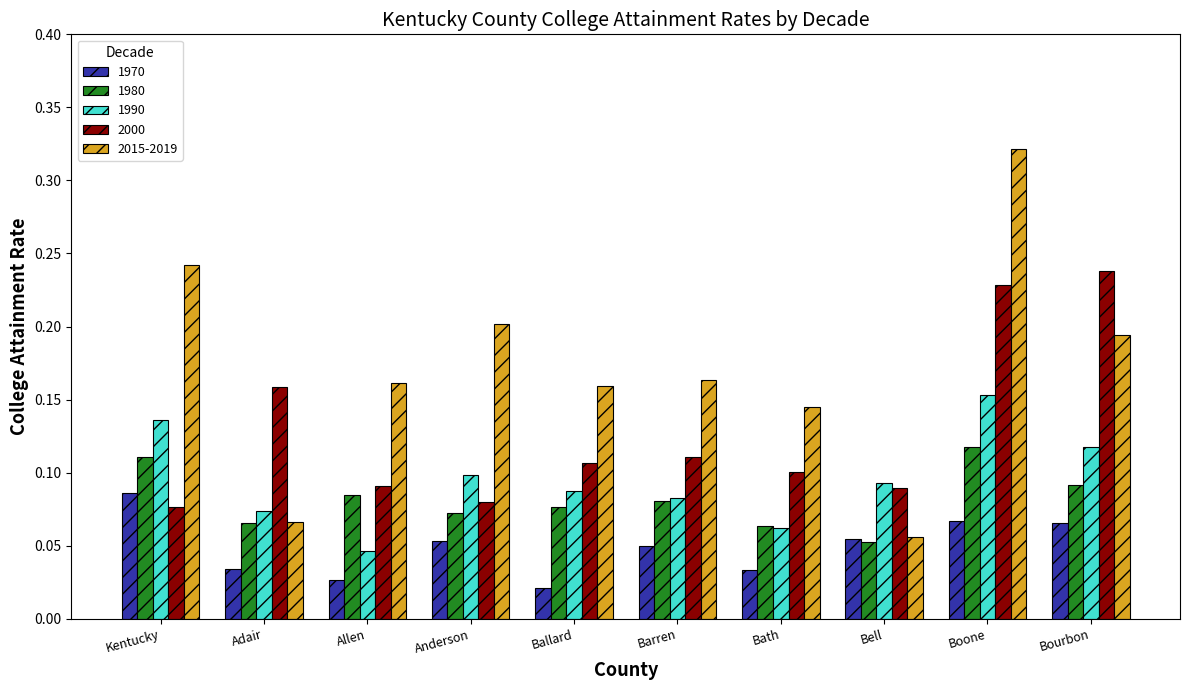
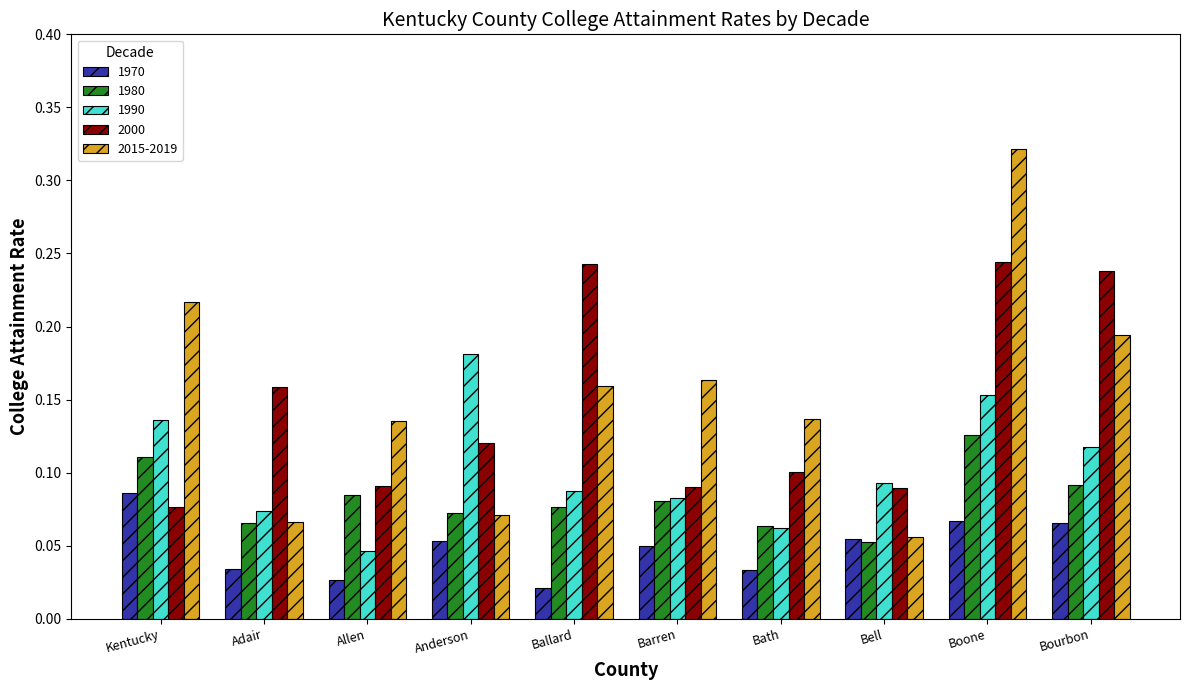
  {
    "1970": {
      "Kentucky": 0.086,
      "Adair": 0.034,
      "Allen": 0.026,
      "Anderson": 0.053,
      "Ballard": 0.021,
      "Barren": 0.049,
      "Bath": 0.033,
      "Bell": 0.055,
      "Boone": 0.067,
      "Bourbon": 0.066
    },
    "1980": {
      "Kentucky": 0.111,
      "Adair": 0.065,
      "Allen": 0.085,
      "Anderson": 0.073,
      "Ballard": 0.077,
      "Barren": 0.080,
      "Bath": 0.064,
      "Bell": 0.053,
-     "Boone": 0.118,
+     "Boone": 0.126,
      "Bourbon": 0.092
    },
    "1990": {
      "Kentucky": 0.136,
      "Adair": 0.074,
      "Allen": 0.046,
-     "Anderson": 0.099,
+     "Anderson": 0.181,
      "Ballard": 0.087,
      "Barren": 0.083,
      "Bath": 0.062,
      "Bell": 0.093,
      "Boone": 0.153,
      "Bourbon": 0.118
    },
    "2000": {
      "Kentucky": 0.076,
      "Adair": 0.159,
      "Allen": 0.091,
-     "Anderson": 0.08,
-     "Ballard": 0.106,
-     "Barren": 0.111,
+     "Anderson": 0.12,
+     "Ballard": 0.243,
+     "Barren": 0.090,
      "Bath": 0.101,
      "Bell": 0.090,
-     "Boone": 0.228,
+     "Boone": 0.244,
      "Bourbon": 0.238
    },
    "2015-2019": {
-     "Kentucky": 0.242,
+     "Kentucky": 0.217,
      "Adair": 0.066,
-     "Allen": 0.161,
-     "Anderson": 0.202,
+     "Allen": 0.136,
+     "Anderson": 0.071,
      "Ballard": 0.159,
      "Barren": 0.163,
-     "Bath": 0.145,
+     "Bath": 0.137,
      "Bell": 0.056,
      "Boone": 0.321,
      "Bourbon": 0.194
    }
  }
